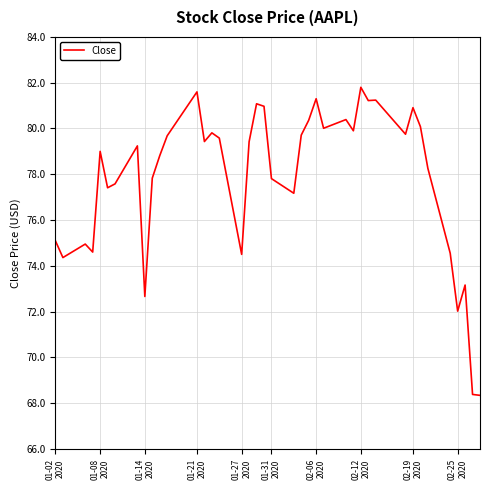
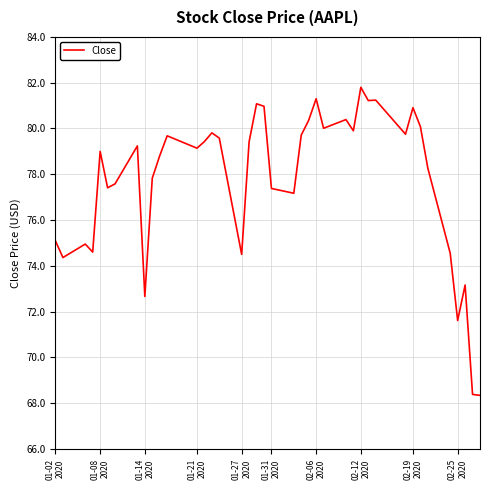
  {
    "01-02 2020": 75.1,
    "01-08 2020": 79.0,
    "01-14 2020": 72.7,
-   "01-21 2020": 81.6,
+   "01-21 2020": 79.1,
    "01-27 2020": 74.5,
-   "01-31 2020": 77.8,
+   "01-31 2020": 77.4,
    "02-06 2020": 81.3,
    "02-12 2020": 81.8,
    "02-19 2020": 80.9,
-   "02-25 2020": 72.0
+   "02-25 2020": 71.6
  }
